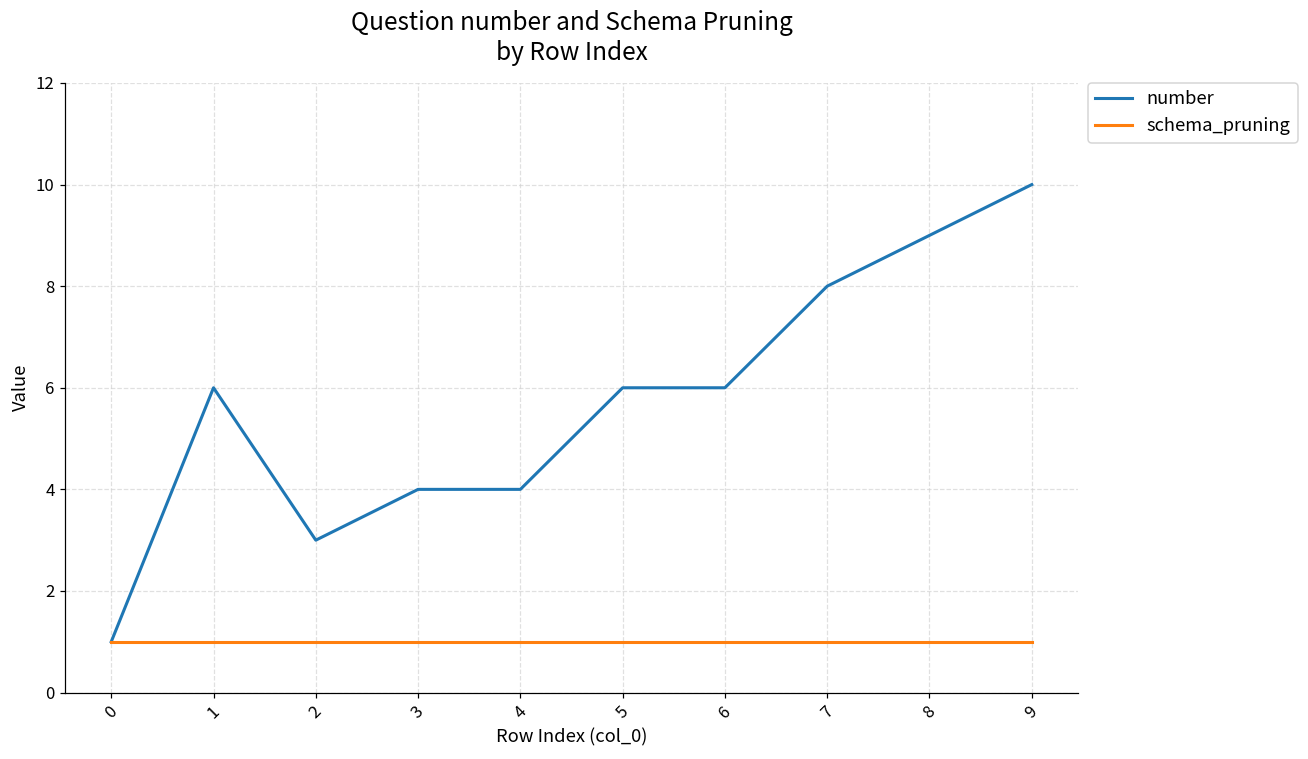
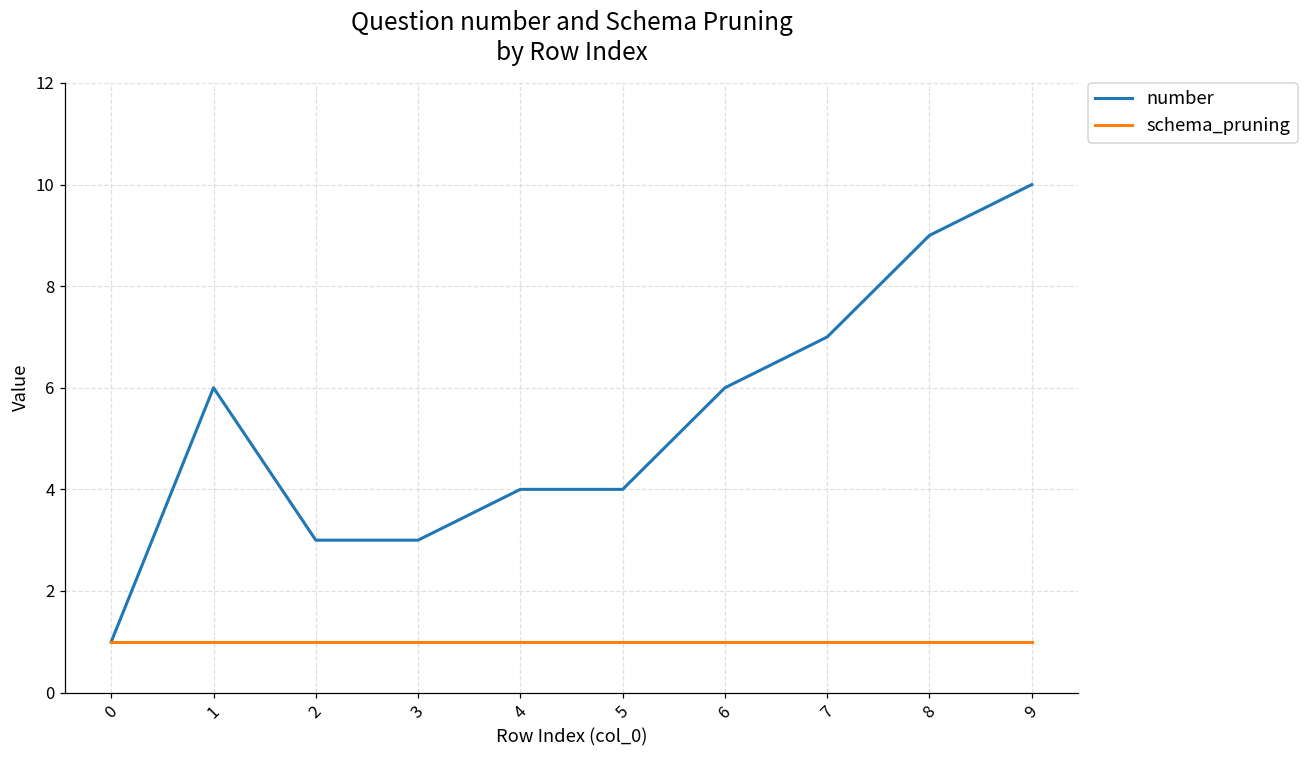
  {
    "number": {
      "1": 6,
      "2": 3,
-     "3": 4,
+     "3": 3,
      "4": 4,
-     "5": 6,
+     "5": 4,
      "6": 6,
-     "7": 8,
+     "7": 7,
      "8": 9,
      "9": 10
    },
    "schema_pruning": {
      "1": 1,
      "2": 1,
      "3": 1,
      "4": 1,
      "5": 1,
      "6": 1,
      "7": 1,
      "8": 1,
      "9": 1
    }
  }
